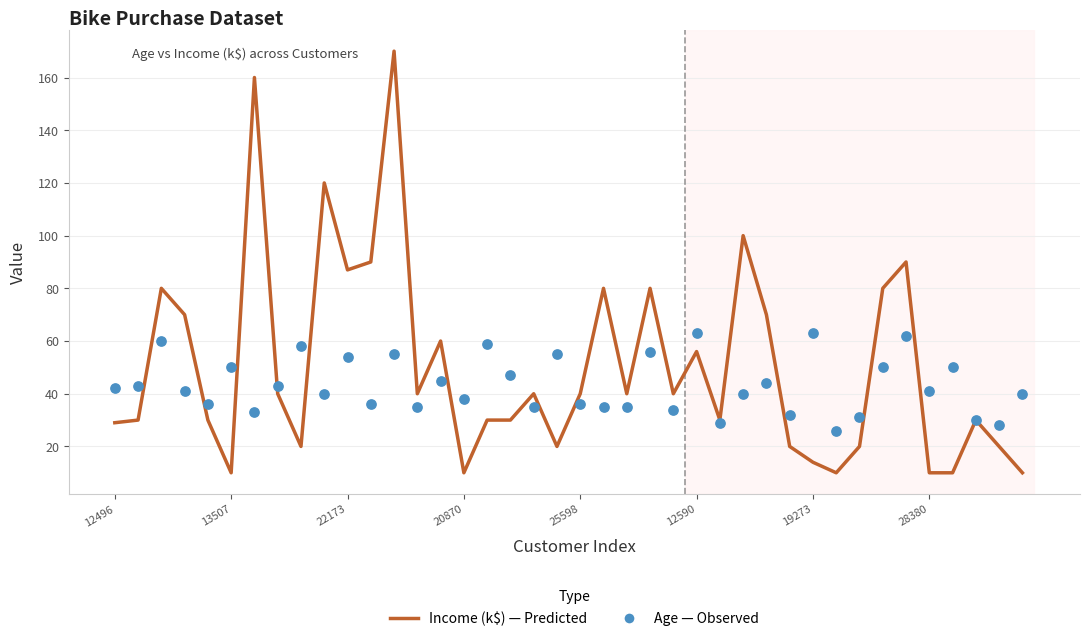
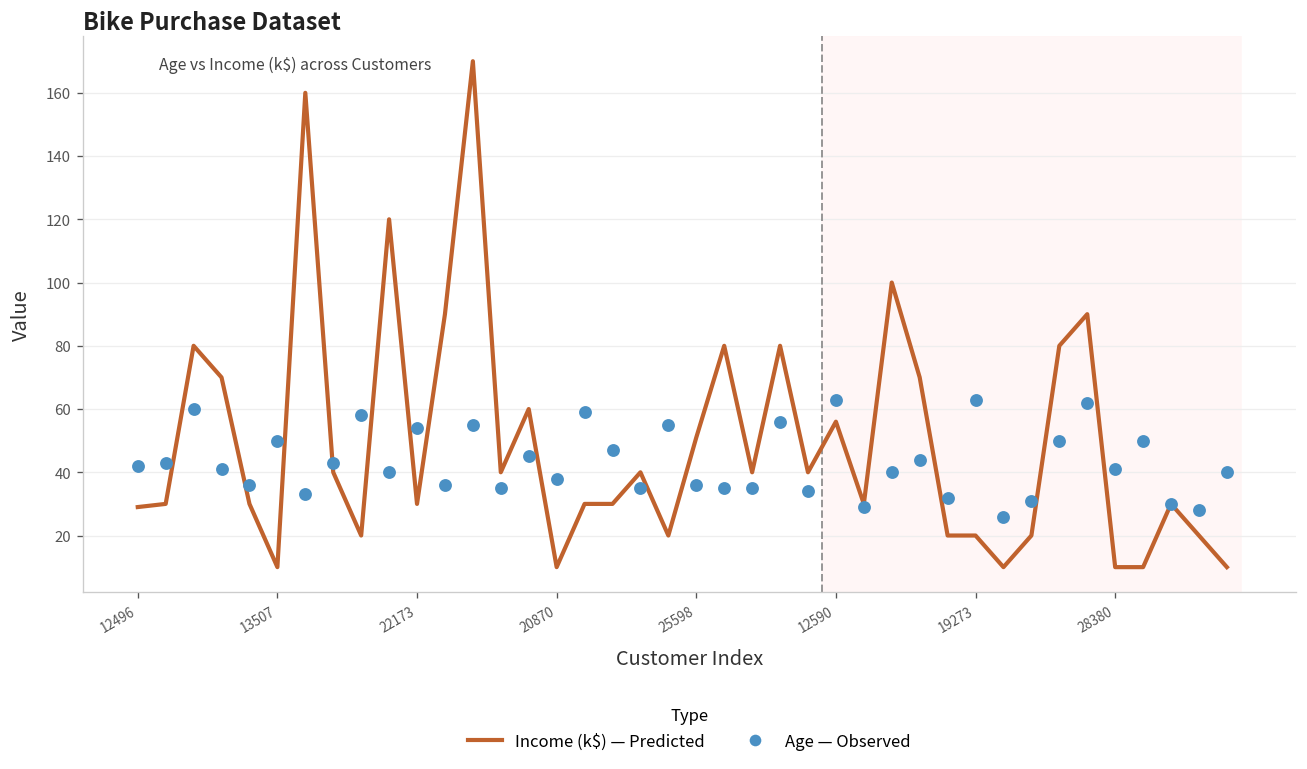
  {
    "Income (k$) — Predicted": {
      "12496": 29,
      "13507": 10,
-     "22173": 87,
+     "22173": 30,
      "20870": 10,
-     "25598": 40,
+     "25598": 51,
      "12590": 56,
-     "19273": 14,
+     "19273": 20,
      "28380": 10
    }
  }
